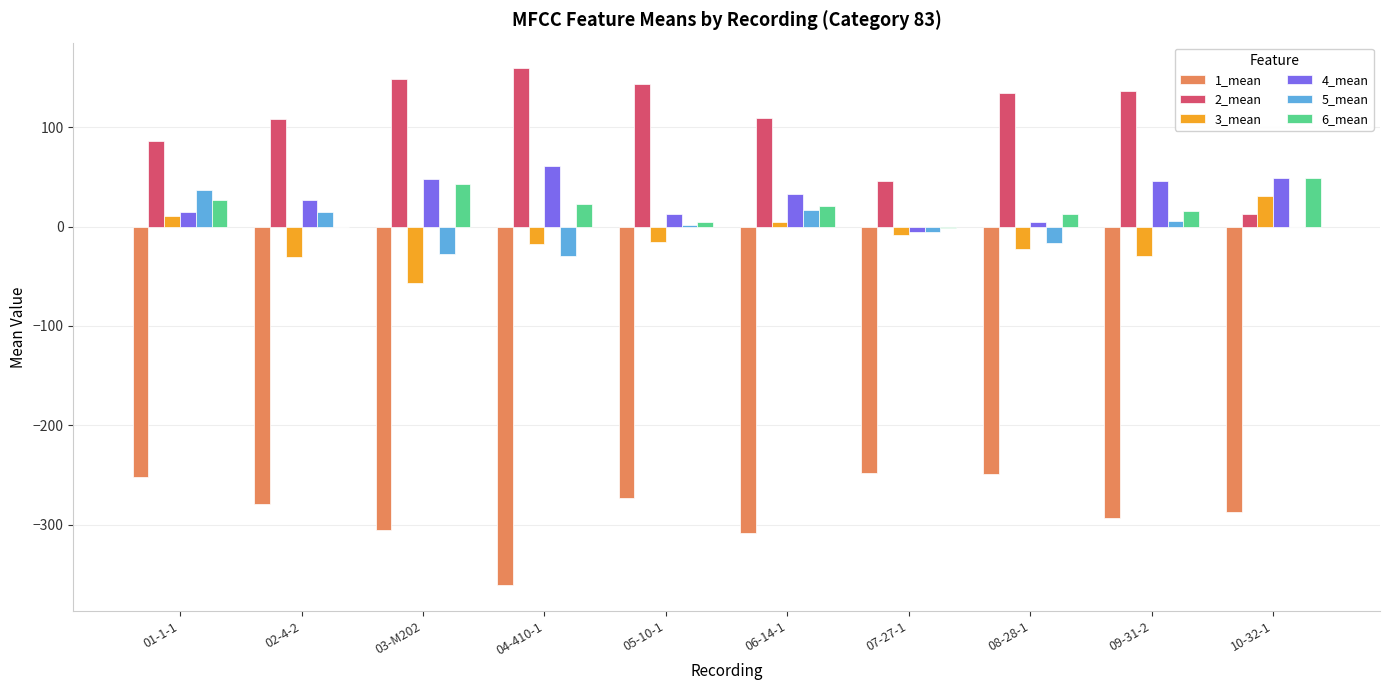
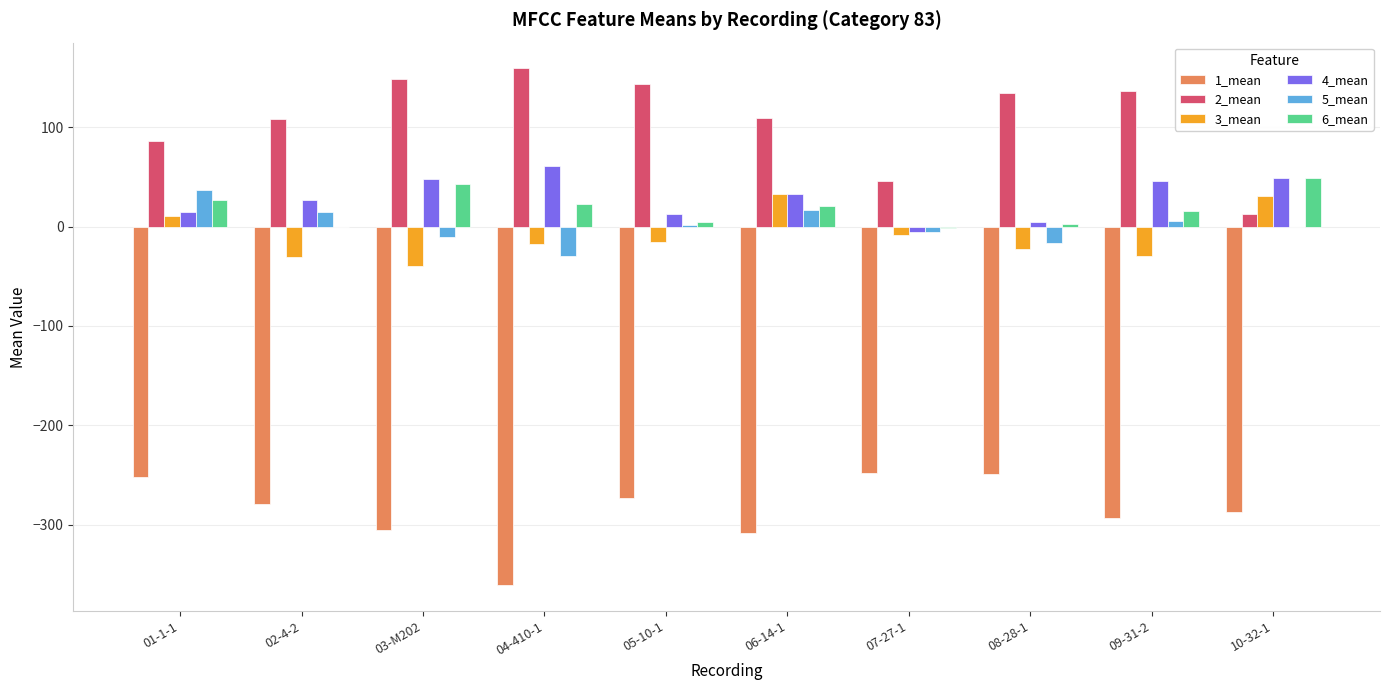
  {
    "1_mean": {
      "01-1-1": -250,
      "02-4-2": -280,
      "03-M202": -310,
      "04-410-1": -360,
      "05-10-1": -270,
      "06-14-1": -310,
      "07-27-1": -250,
      "08-28-1": -250,
      "09-31-2": -290,
      "10-32-1": -290
    },
    "2_mean": {
      "01-1-1": 90,
      "02-4-2": 110,
      "03-M202": 150,
      "04-410-1": 160,
      "05-10-1": 140,
      "06-14-1": 110,
      "07-27-1": 50,
      "08-28-1": 130,
      "09-31-2": 140,
      "10-32-1": 10
    },
    "3_mean": {
      "01-1-1": 10,
      "02-4-2": -30,
-     "03-M202": -60,
+     "03-M202": -40,
      "04-410-1": -20,
      "05-10-1": -20,
-     "06-14-1": 0,
+     "06-14-1": 30,
      "07-27-1": -10,
      "08-28-1": -20,
      "09-31-2": -30,
      "10-32-1": 30
    },
    "4_mean": {
      "01-1-1": 10,
      "02-4-2": 30,
      "03-M202": 50,
      "04-410-1": 60,
      "05-10-1": 10,
      "06-14-1": 30,
      "07-27-1": 0,
      "08-28-1": 0,
      "09-31-2": 50,
      "10-32-1": 50
    },
    "5_mean": {
      "01-1-1": 40,
      "02-4-2": 10,
-     "03-M202": -30,
+     "03-M202": -10,
      "04-410-1": -30,
      "06-14-1": 20,
      "07-27-1": -10,
      "08-28-1": -20,
      "09-31-2": 10
    },
    "6_mean": {
      "01-1-1": 30,
      "03-M202": 40,
      "04-410-1": 20,
      "05-10-1": 10,
      "06-14-1": 20,
-     "08-28-1": 10,
+     "08-28-1": 0,
      "09-31-2": 20,
      "10-32-1": 50
    }
  }
